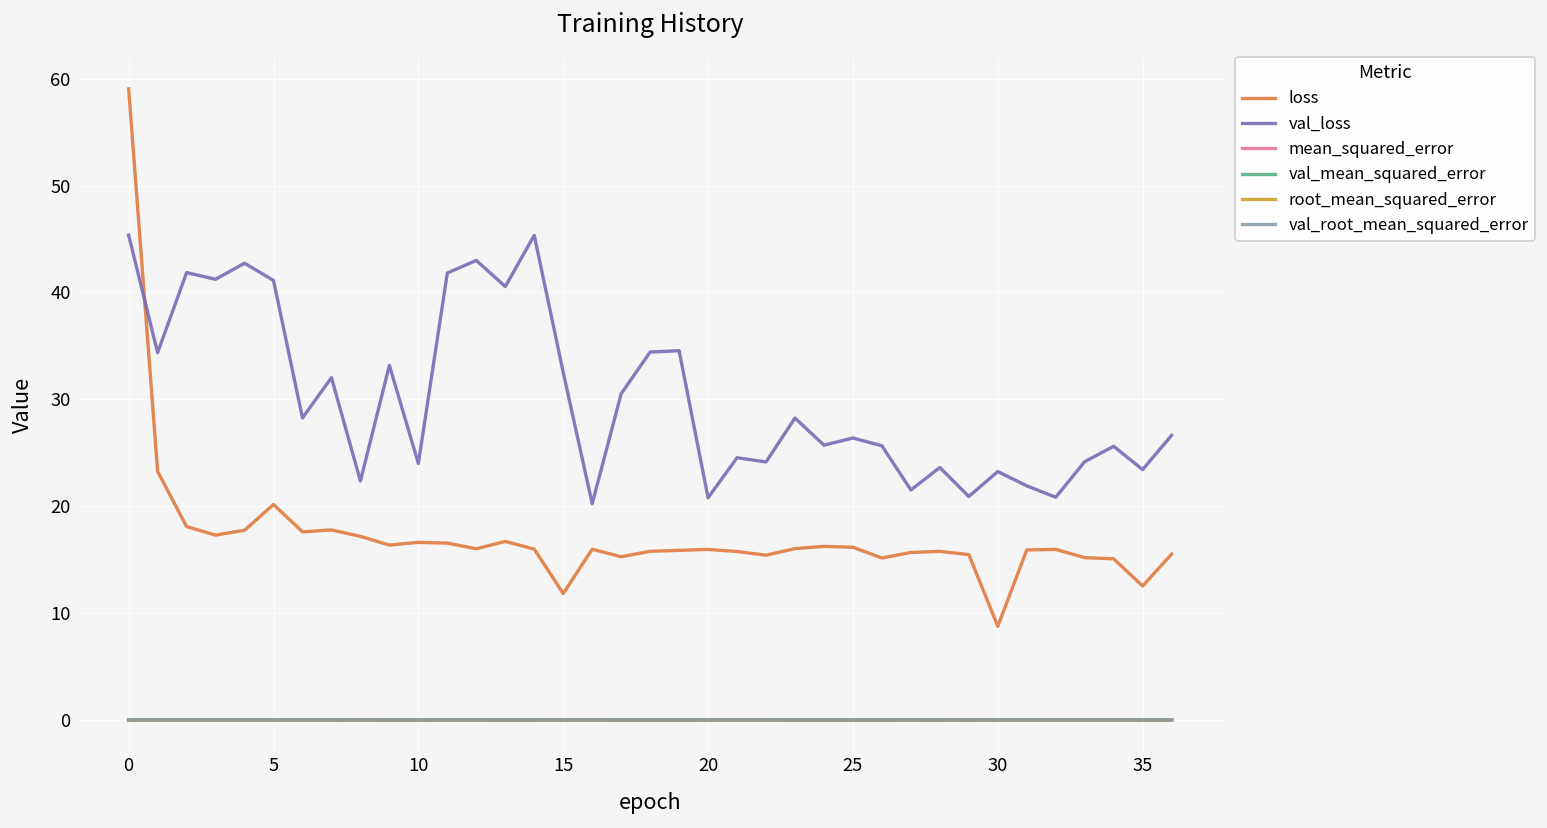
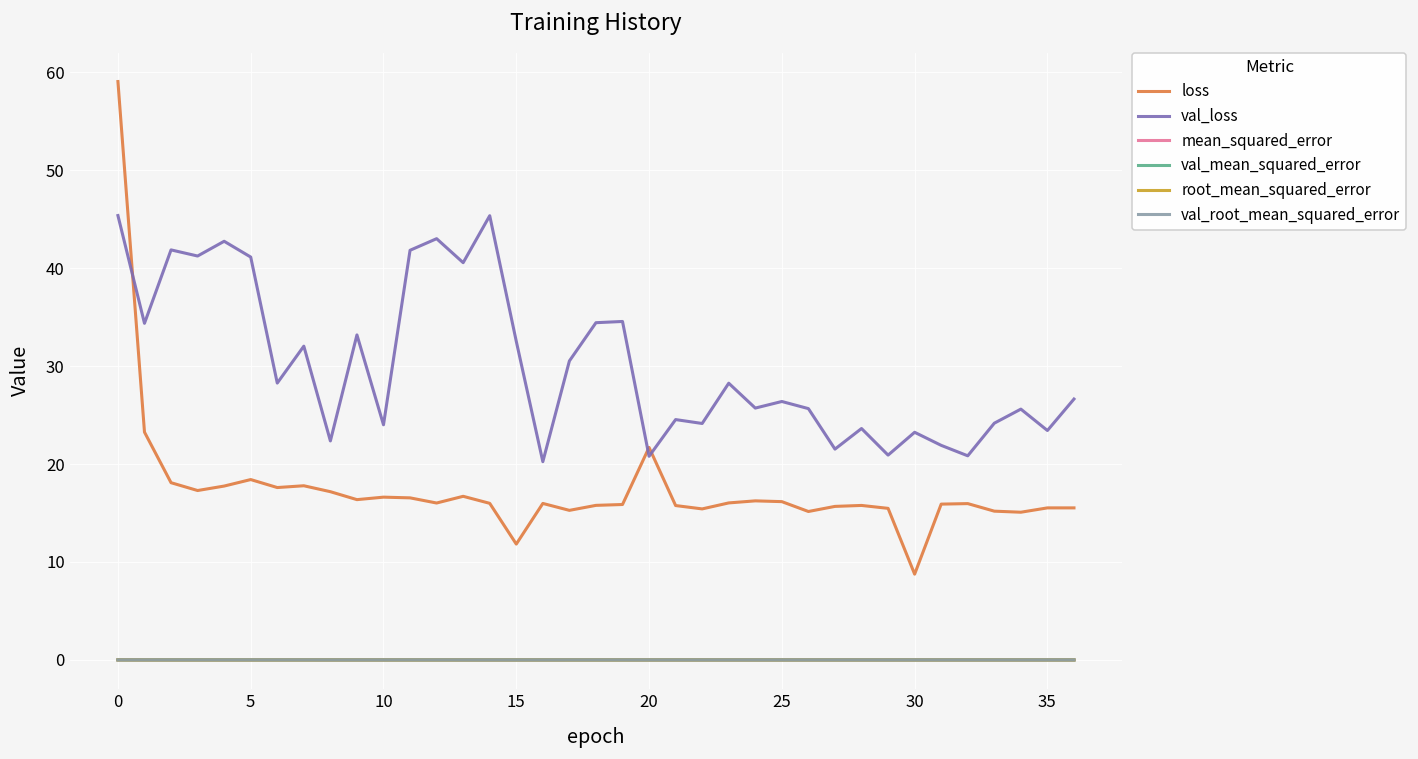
  {
    "loss": {
      "0": 59,
-     "5": 20,
+     "5": 18,
      "10": 17,
      "15": 12,
-     "20": 16,
+     "20": 22,
      "25": 16,
      "30": 9,
-     "35": 13
+     "35": 16
    }
  }
